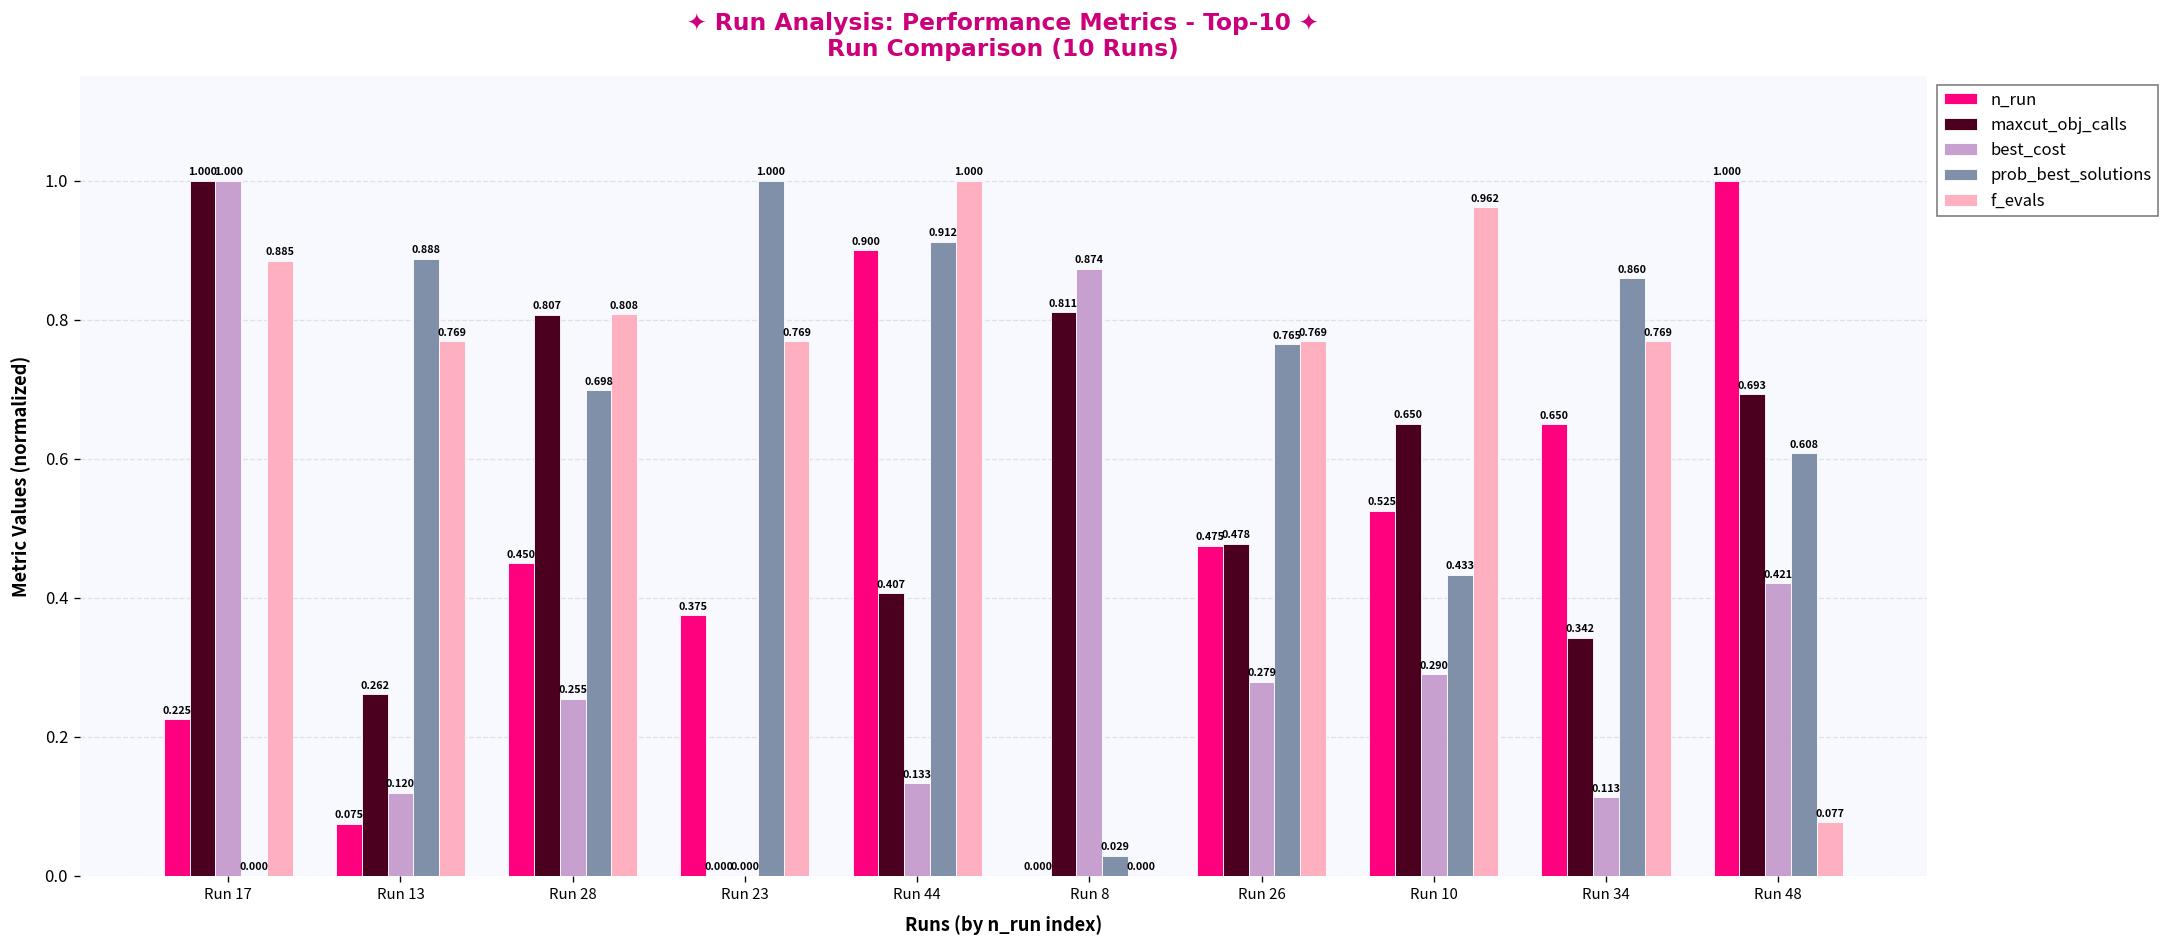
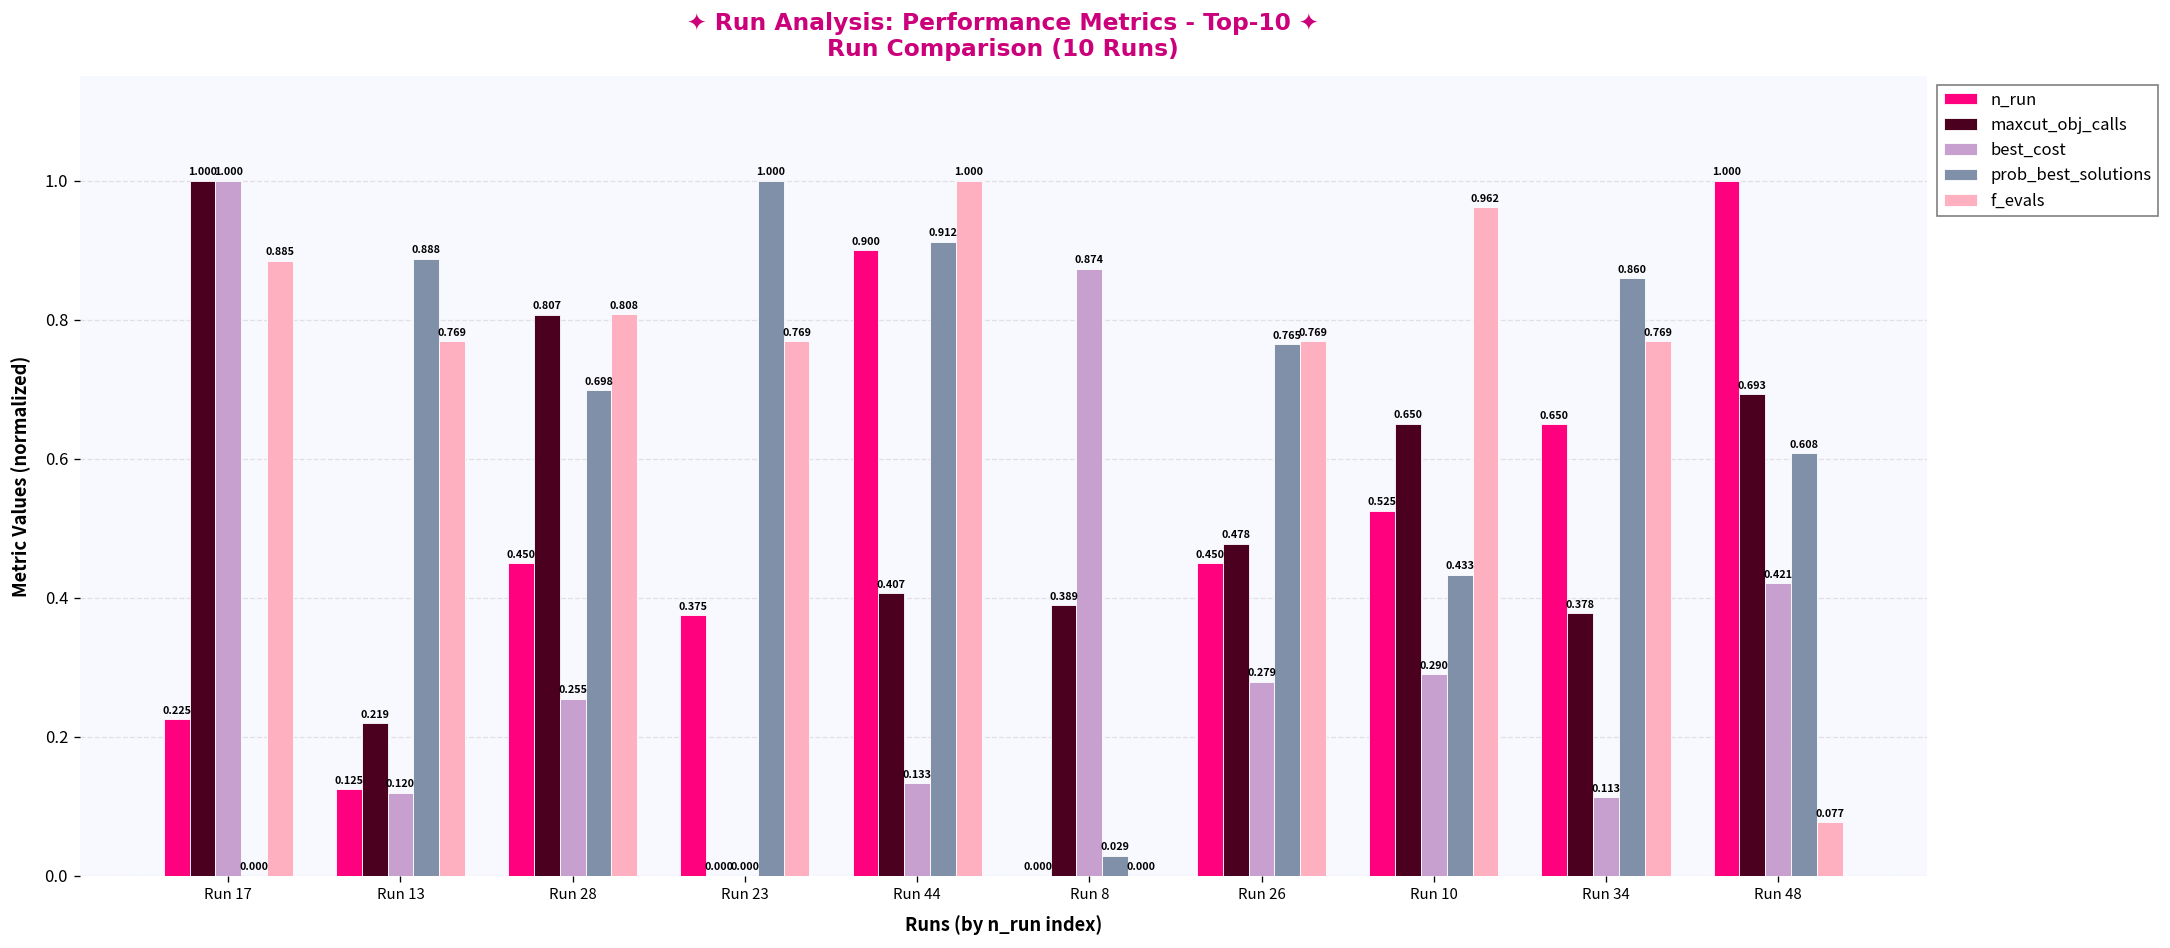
  {
    "n_run": {
      "Run 17": 0.225,
-     "Run 13": 0.075,
+     "Run 13": 0.125,
      "Run 28": 0.450,
      "Run 23": 0.375,
      "Run 44": 0.900,
      "Run 8": 0.000,
-     "Run 26": 0.475,
+     "Run 26": 0.450,
      "Run 10": 0.525,
      "Run 34": 0.650,
      "Run 48": 1.000
    },
    "maxcut_obj_calls": {
      "Run 17": 1.000,
-     "Run 13": 0.262,
+     "Run 13": 0.219,
      "Run 28": 0.807,
      "Run 23": 0.000,
      "Run 44": 0.407,
-     "Run 8": 0.811,
+     "Run 8": 0.389,
      "Run 26": 0.478,
      "Run 10": 0.650,
-     "Run 34": 0.342,
+     "Run 34": 0.378,
      "Run 48": 0.693
    },
    "prob_best_solutions": {
      "Run 17": 0.000,
      "Run 13": 0.888,
      "Run 28": 0.698,
      "Run 23": 1.000,
      "Run 44": 0.912,
      "Run 8": 0.029,
      "Run 26": 0.765,
      "Run 10": 0.433,
      "Run 34": 0.860,
      "Run 48": 0.608
    }
  }
